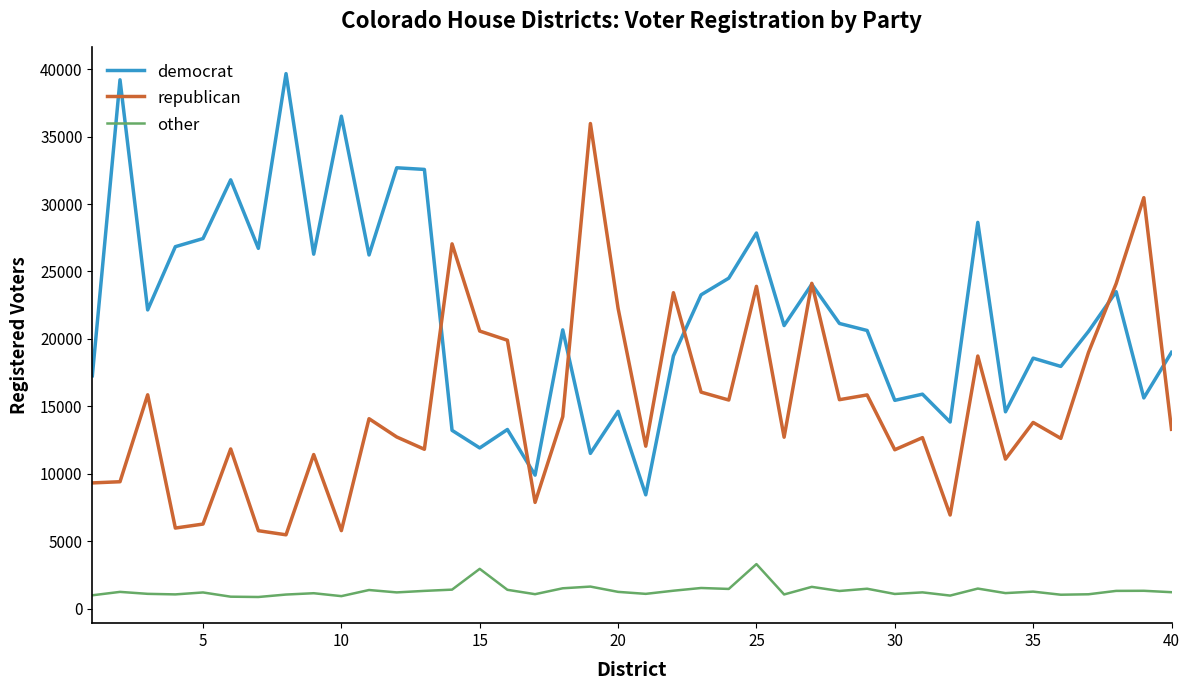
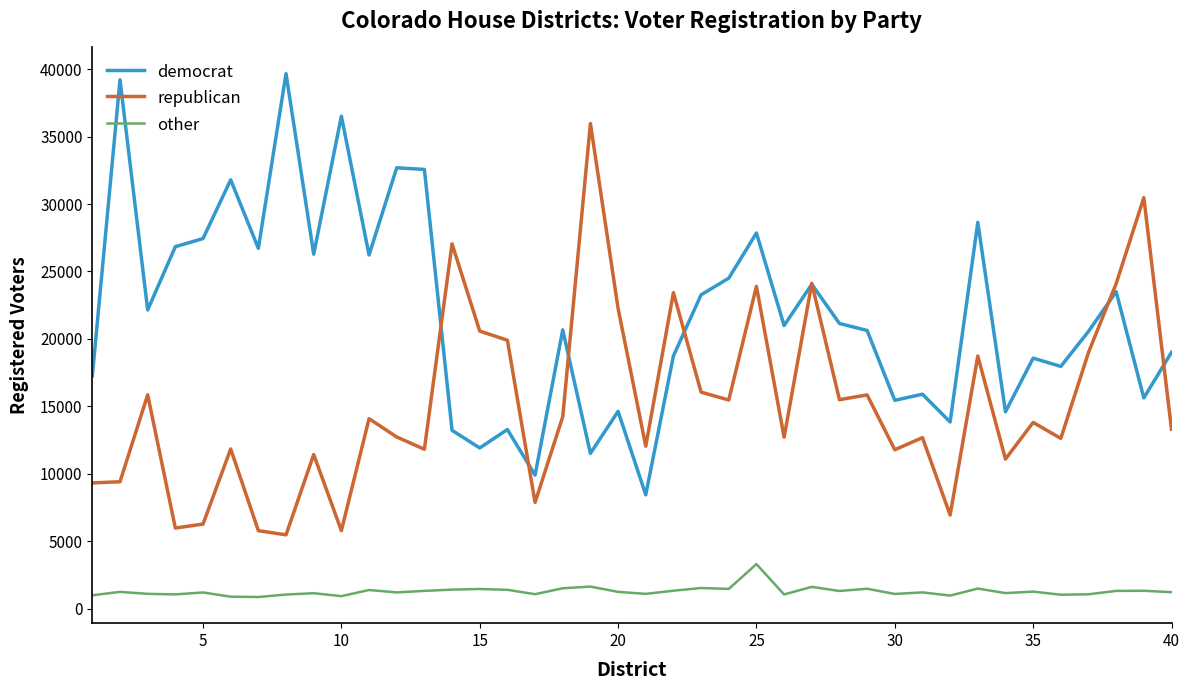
  {
    "democrat": {
      "5": 27400,
      "10": 36500,
      "15": 11900,
      "20": 14600,
      "25": 27900,
      "30": 15400,
      "35": 18600,
      "40": 19000
    },
    "republican": {
      "5": 6300,
      "10": 5800,
      "15": 20600,
      "20": 22300,
      "25": 23900,
      "30": 11800,
      "35": 13800,
      "40": 13300
    },
    "other": {
      "5": 1200,
      "10": 900,
-     "15": 2900,
+     "15": 1500,
      "20": 1200,
      "25": 3300,
      "30": 1100,
      "35": 1300,
      "40": 1200
    }
  }
